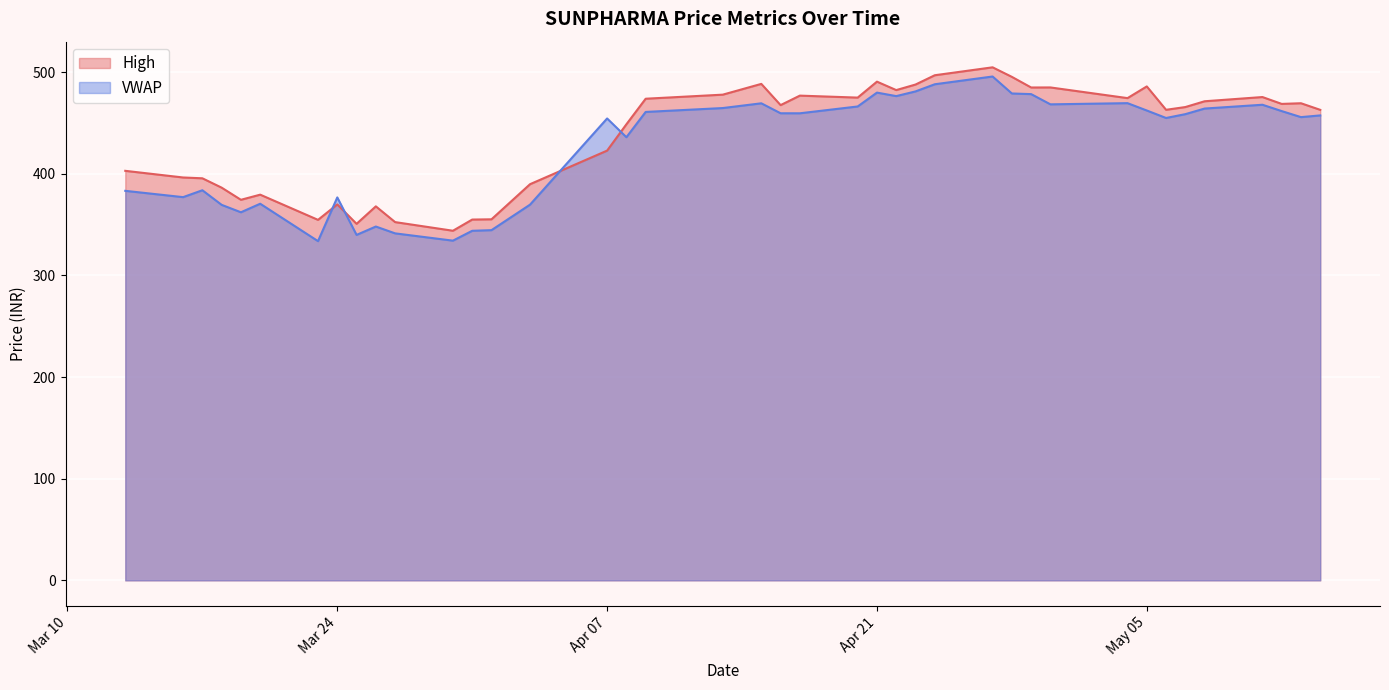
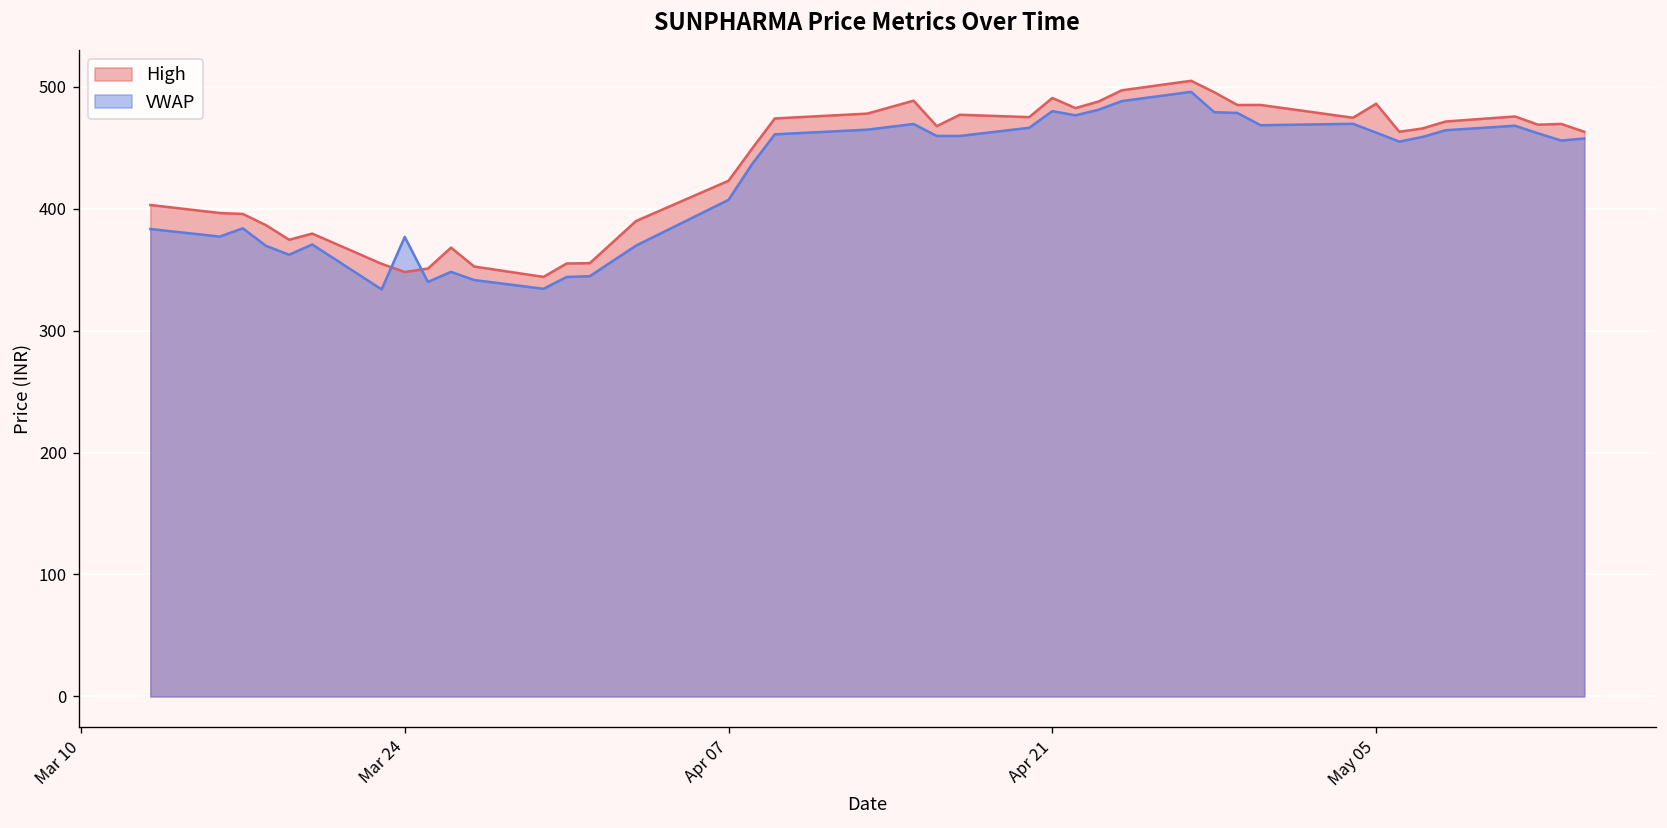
  {
    "High": {
-     "Mar 24": 370,
+     "Mar 24": 348,
      "Apr 07": 423,
      "Apr 21": 491,
      "May 05": 486
    },
    "VWAP": {
      "Mar 24": 377,
-     "Apr 07": 454,
+     "Apr 07": 407,
      "Apr 21": 480,
      "May 05": 462
    }
  }
